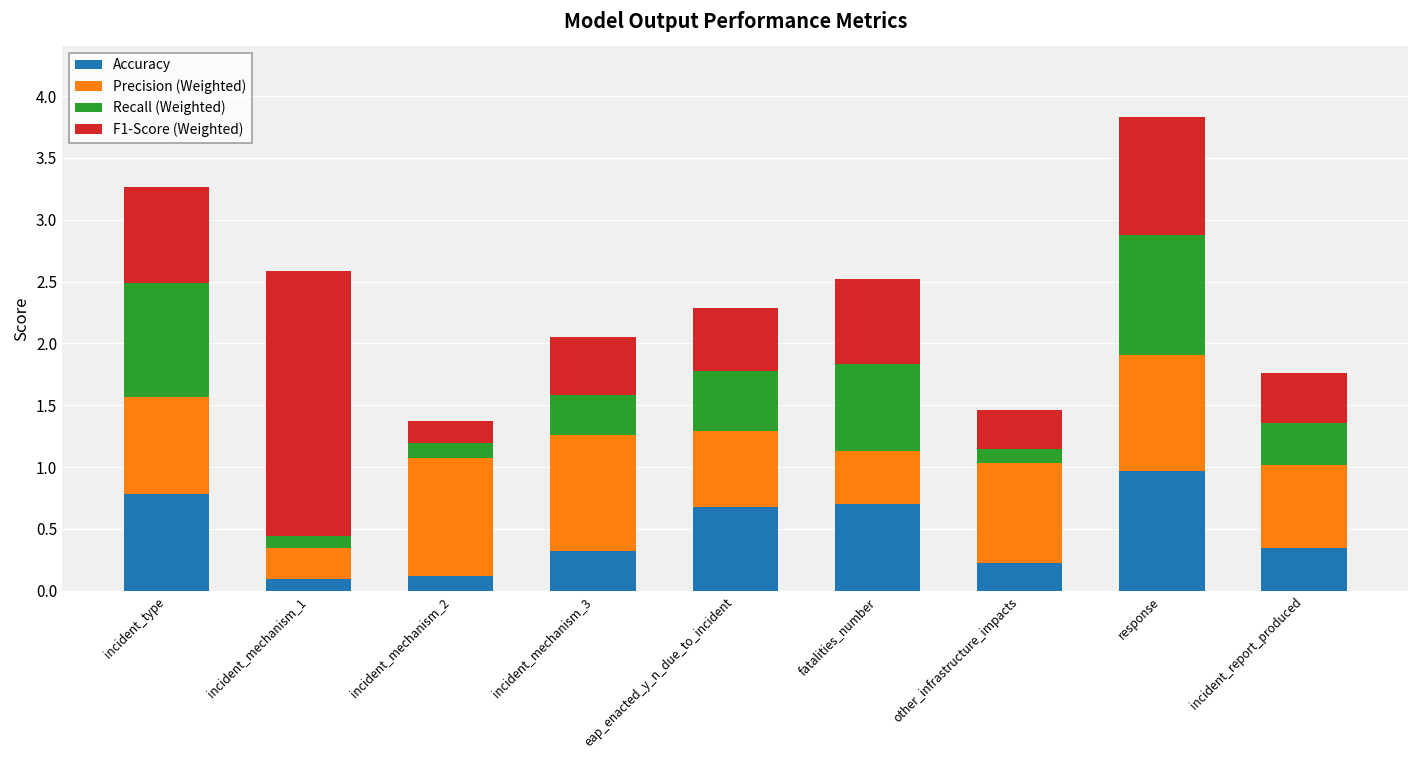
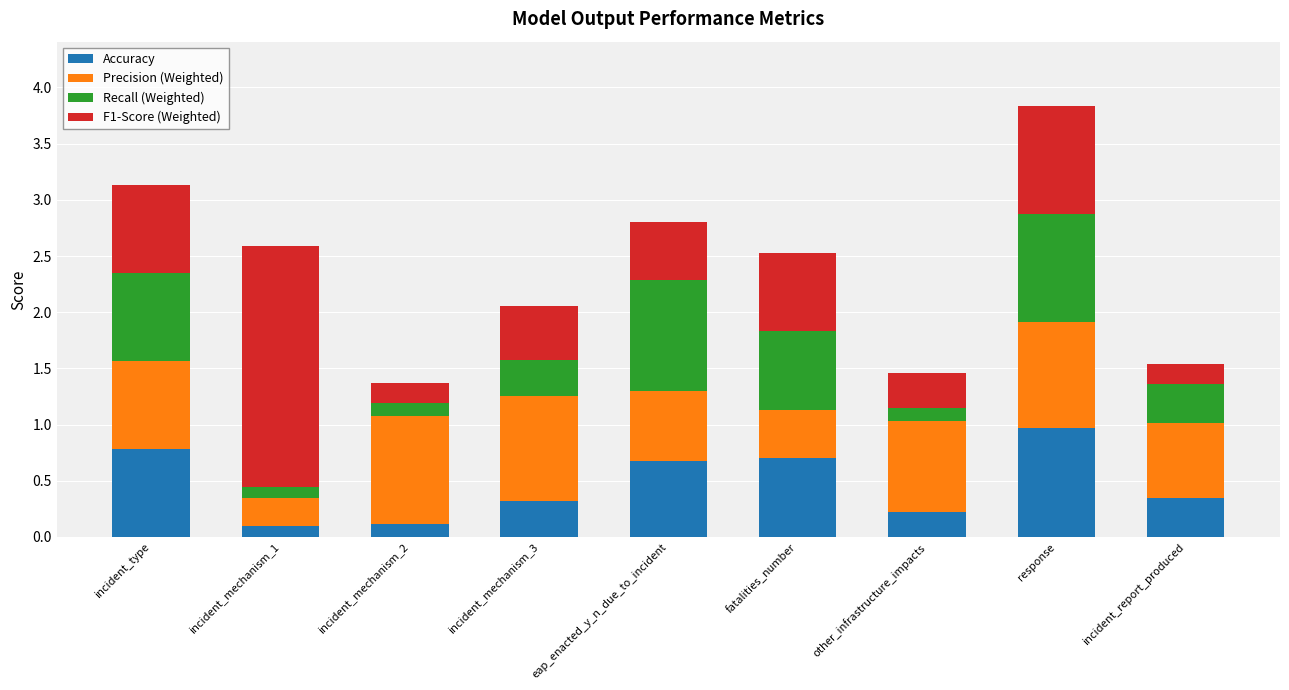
  {
    "Accuracy": {
      "incident_type": 0.78,
      "incident_mechanism_1": 0.10,
      "incident_mechanism_2": 0.12,
      "incident_mechanism_3": 0.32,
      "eap_enacted_y_n_due_to_incident": 0.67,
      "fatalities_number": 0.70,
      "other_infrastructure_impacts": 0.22,
      "response": 0.97,
      "incident_report_produced": 0.35
    },
    "Precision (Weighted)": {
      "incident_type": 0.78,
      "incident_mechanism_1": 0.25,
      "incident_mechanism_2": 0.96,
      "incident_mechanism_3": 0.94,
      "eap_enacted_y_n_due_to_incident": 0.62,
      "fatalities_number": 0.43,
      "other_infrastructure_impacts": 0.81,
      "response": 0.94,
      "incident_report_produced": 0.67
    },
    "Recall (Weighted)": {
-     "incident_type": 0.92,
+     "incident_type": 0.78,
      "incident_mechanism_1": 0.10,
      "incident_mechanism_2": 0.12,
      "incident_mechanism_3": 0.32,
-     "eap_enacted_y_n_due_to_incident": 0.48,
+     "eap_enacted_y_n_due_to_incident": 1.00,
      "fatalities_number": 0.70,
      "other_infrastructure_impacts": 0.11,
      "response": 0.97,
      "incident_report_produced": 0.35
    },
    "F1-Score (Weighted)": {
      "incident_type": 0.78,
      "incident_mechanism_1": 2.14,
      "incident_mechanism_2": 0.18,
      "incident_mechanism_3": 0.47,
      "eap_enacted_y_n_due_to_incident": 0.51,
      "fatalities_number": 0.69,
      "other_infrastructure_impacts": 0.31,
      "response": 0.95,
-     "incident_report_produced": 0.41
+     "incident_report_produced": 0.18
    }
  }
